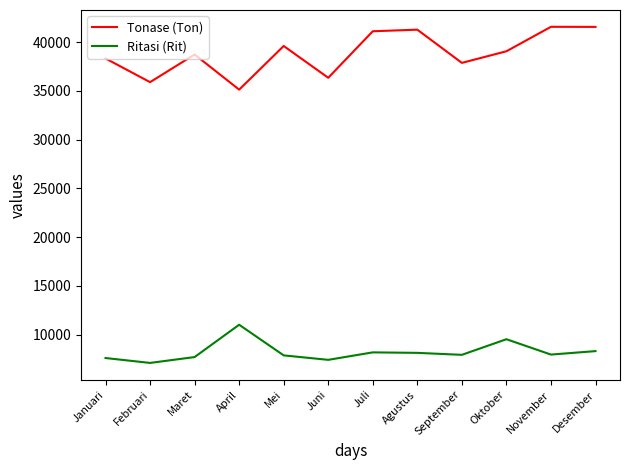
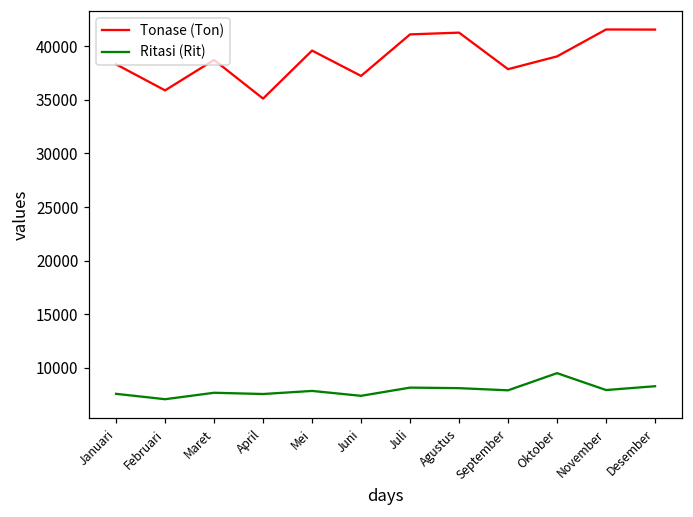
  {
    "Tonase (Ton)": {
      "Februari": 36000,
      "April": 35000,
      "Mei": 40000,
-     "Juni": 36000,
+     "Juni": 37000,
      "Juli": 41000,
      "Agustus": 41000,
      "September": 38000,
      "Oktober": 39000,
      "November": 42000,
      "Desember": 42000
    },
    "Ritasi (Rit)": {
      "Januari": 8000,
      "Februari": 7000,
      "Maret": 8000,
-     "April": 11000,
+     "April": 8000,
      "Mei": 8000,
      "Juni": 7000,
      "Juli": 8000,
      "Agustus": 8000,
      "September": 8000,
      "Oktober": 10000,
      "November": 8000,
      "Desember": 8000
    }
  }
